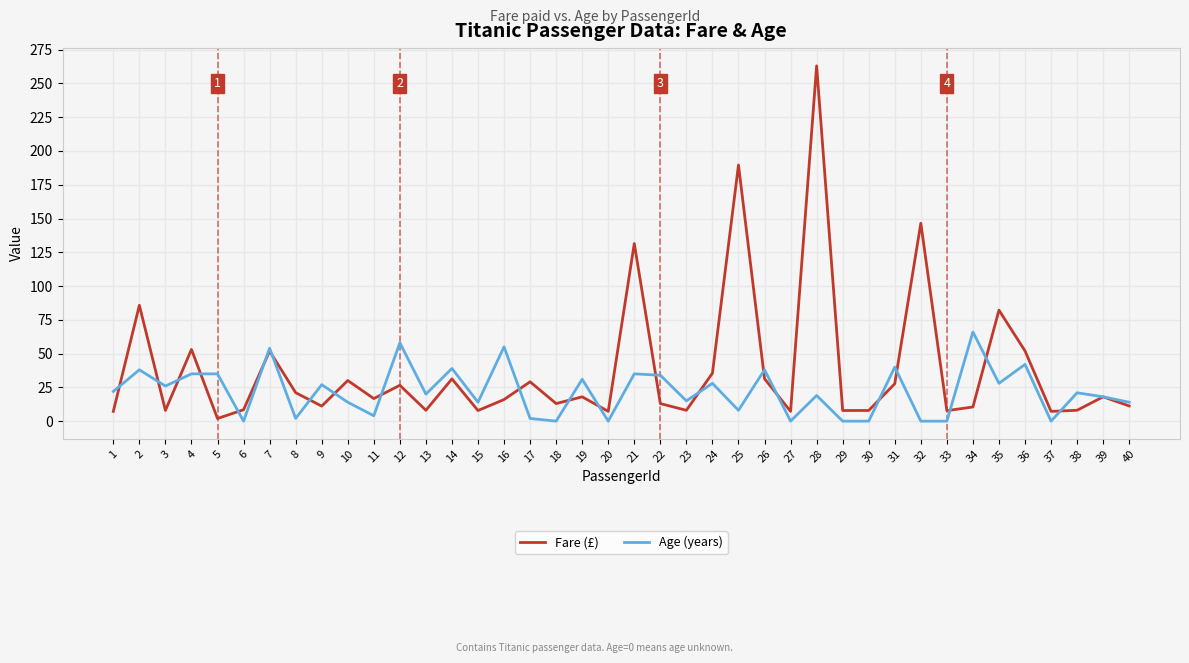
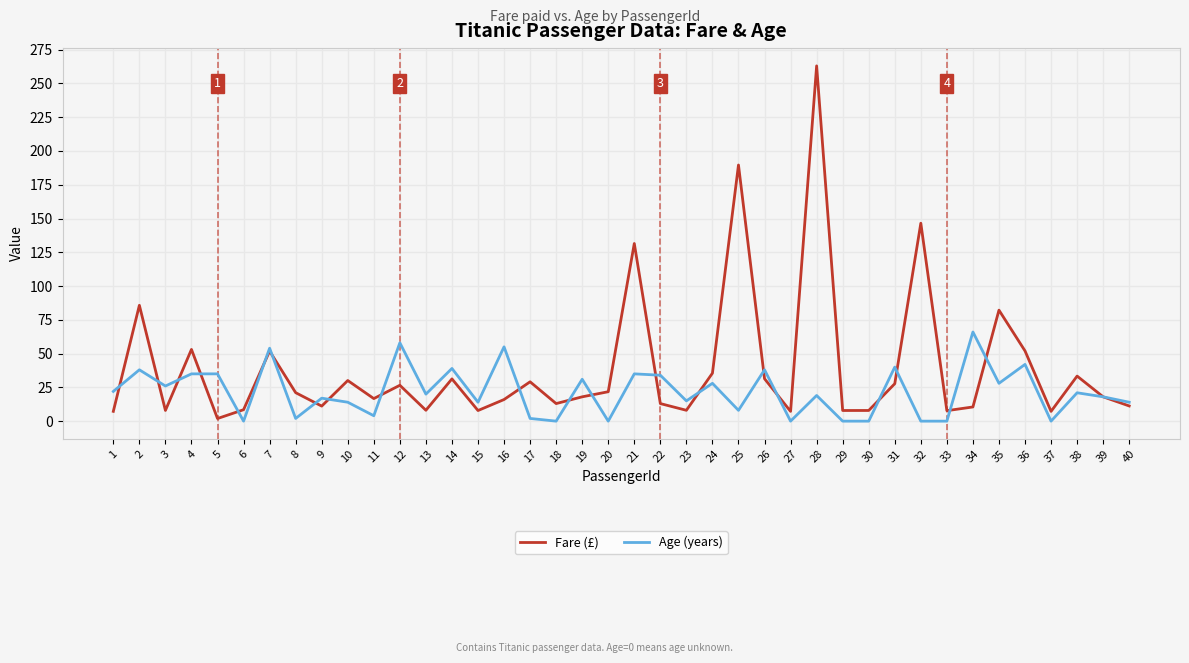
  {
    "Fare (£)": {
      "1": 7,
      "2": 86,
      "3": 8,
      "4": 53,
      "5": 2,
      "6": 8,
      "7": 52,
      "8": 21,
      "9": 11,
      "10": 30,
      "11": 17,
      "12": 27,
      "13": 8,
      "14": 31,
      "15": 8,
      "16": 16,
      "17": 29,
      "18": 13,
      "19": 18,
-     "20": 7,
+     "20": 22,
      "21": 132,
      "22": 13,
      "23": 8,
      "24": 36,
      "25": 190,
      "26": 31,
      "27": 7,
      "28": 263,
      "29": 8,
      "30": 8,
      "31": 28,
      "32": 147,
      "33": 8,
      "34": 11,
      "35": 82,
      "36": 52,
      "37": 7,
-     "38": 8,
+     "38": 33,
      "40": 11
    },
    "Age (years)": {
      "1": 22,
      "2": 38,
      "3": 26,
      "4": 35,
      "5": 35,
      "6": 0,
      "7": 54,
      "8": 2,
-     "9": 27,
+     "9": 17,
      "10": 14,
      "11": 4,
      "12": 58,
      "13": 20,
      "14": 39,
      "15": 14,
      "16": 55,
      "17": 2,
      "18": 0,
      "19": 31,
      "20": 0,
      "21": 35,
      "22": 34,
      "23": 15,
      "24": 28,
      "25": 8,
      "26": 38,
      "27": 0,
      "28": 19,
      "29": 0,
      "30": 0,
      "31": 40,
      "32": 0,
      "33": 0,
      "34": 66,
      "35": 28,
      "36": 42,
      "37": 0,
      "38": 21,
      "40": 14
    }
  }
